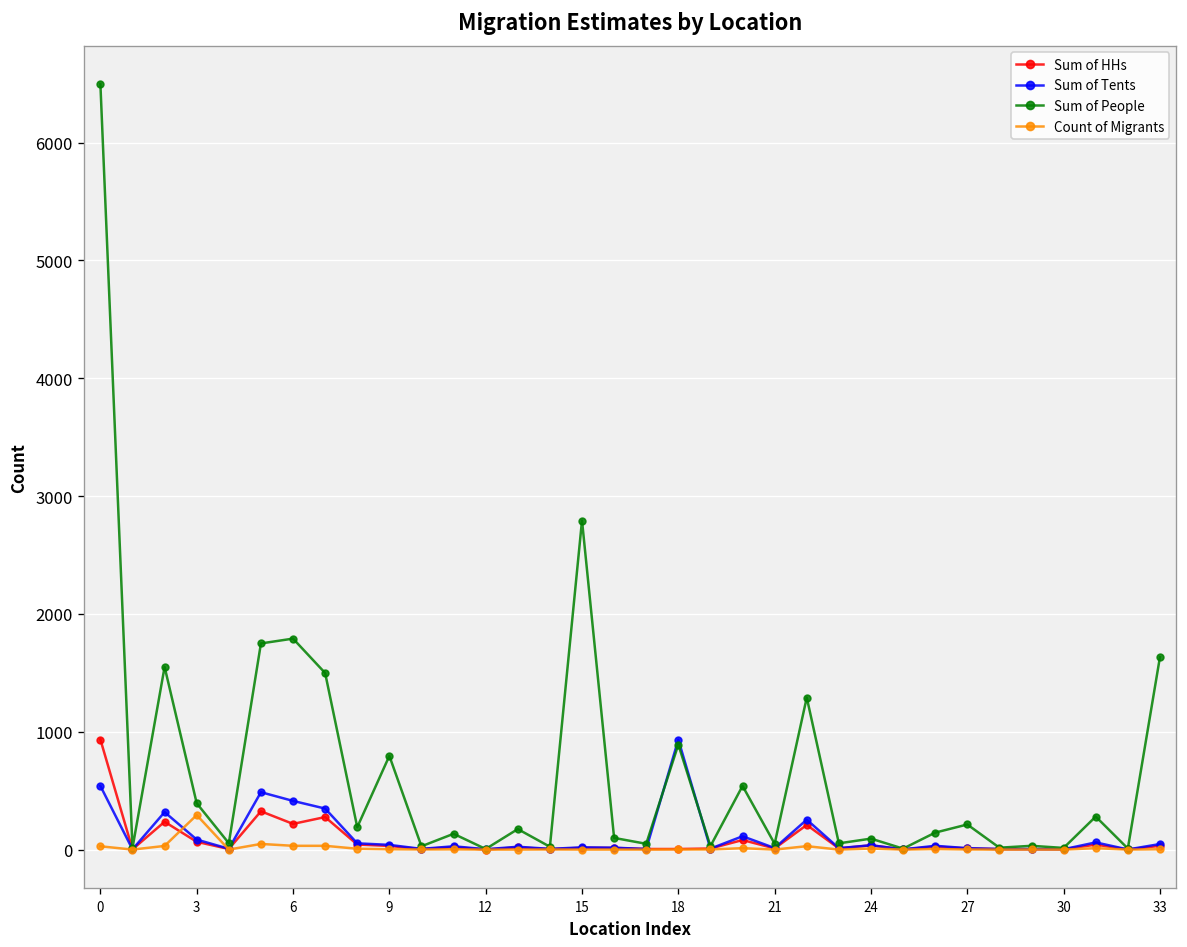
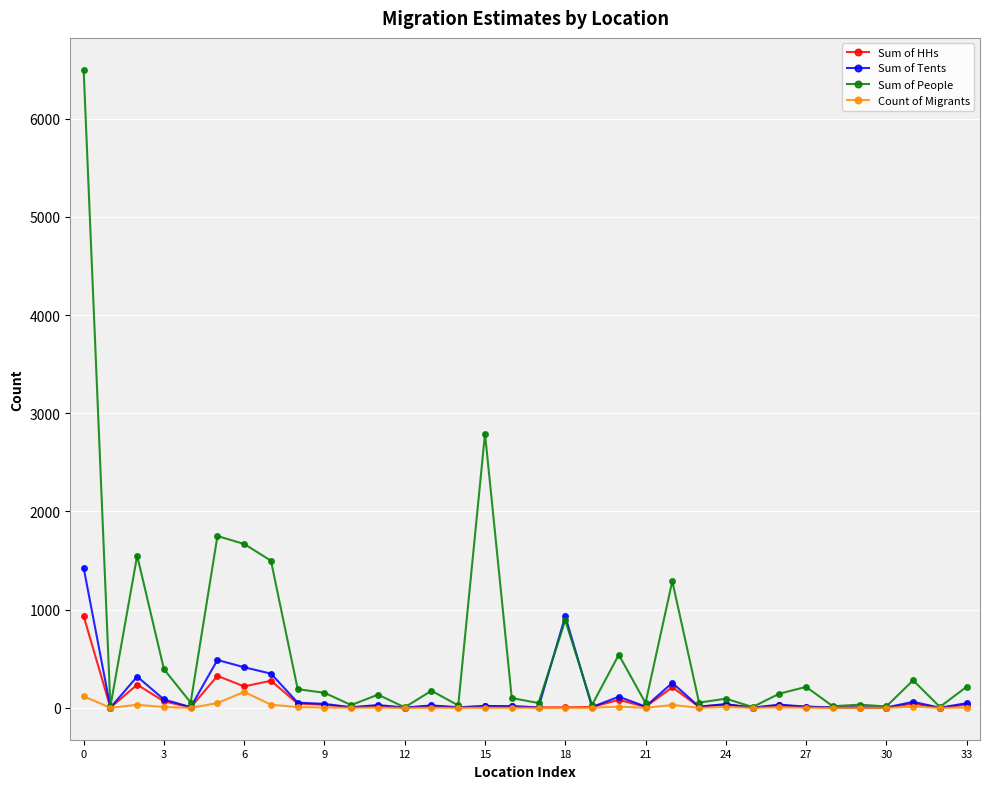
  {
    "Sum of HHs": {
      "0": 900,
      "6": 200
    },
    "Sum of Tents": {
-     "0": 500,
+     "0": 1400,
      "6": 400,
      "18": 900
    },
    "Sum of People": {
      "0": 6500,
      "3": 400,
-     "6": 1800,
-     "9": 800,
+     "6": 1700,
+     "9": 200,
      "15": 2800,
      "18": 900,
      "21": 100,
      "24": 100,
      "27": 200,
-     "33": 1600
+     "33": 200
    },
    "Count of Migrants": {
-     "0": 0,
-     "3": 300,
-     "6": 0,
+     "0": 100,
+     "3": 0,
+     "6": 200,
      "9": 0,
      "24": 0,
      "33": 0
    }
  }
